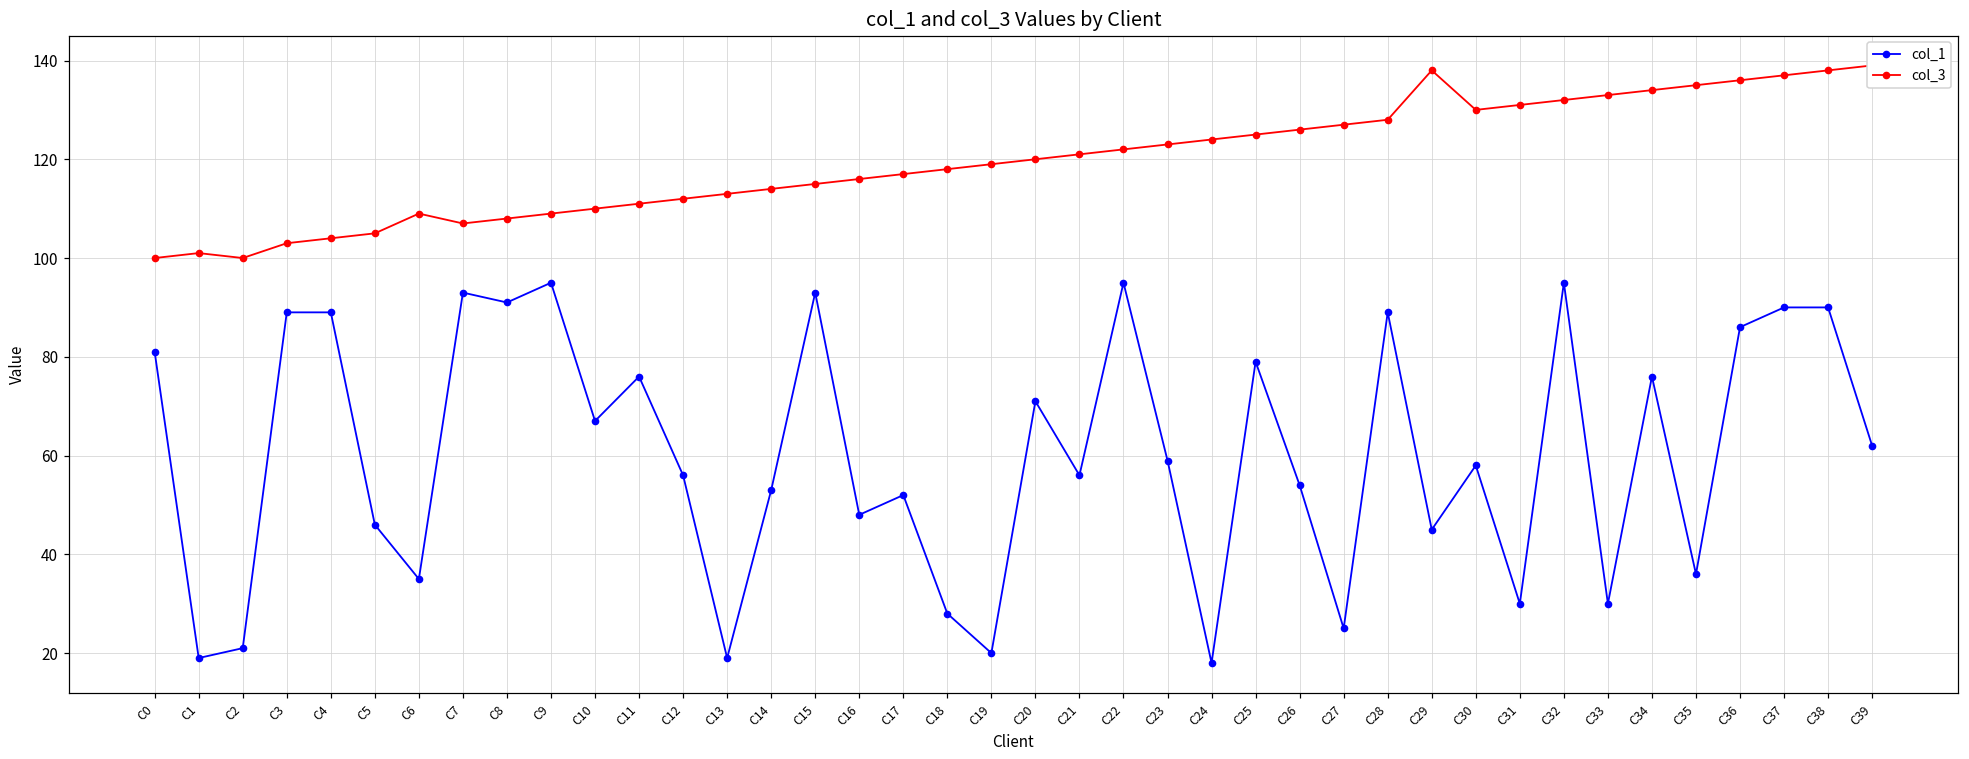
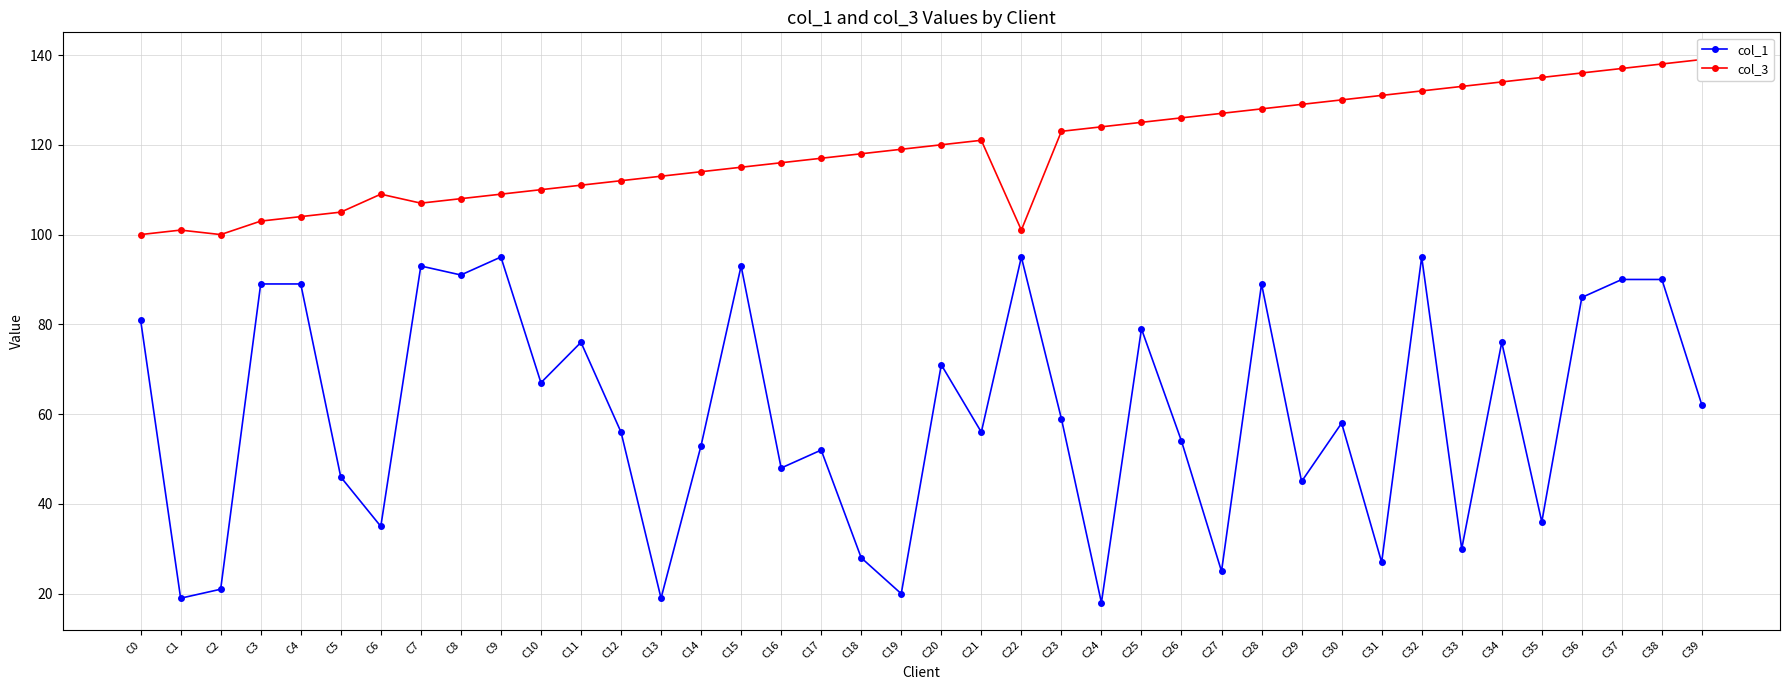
  {
    "col_1": {
      "C0": 81,
      "C1": 19,
      "C2": 21,
      "C3": 89,
      "C4": 89,
      "C5": 46,
      "C6": 35,
      "C7": 93,
      "C8": 91,
      "C9": 95,
      "C10": 67,
      "C11": 76,
      "C12": 56,
      "C13": 19,
      "C14": 53,
      "C15": 93,
      "C16": 48,
      "C17": 52,
      "C18": 28,
      "C19": 20,
      "C20": 71,
      "C21": 56,
      "C22": 95,
      "C23": 59,
      "C24": 18,
      "C25": 79,
      "C26": 54,
      "C27": 25,
      "C28": 89,
      "C29": 45,
      "C30": 58,
-     "C31": 30,
+     "C31": 27,
      "C32": 95,
      "C33": 30,
      "C34": 76,
      "C35": 36,
      "C36": 86,
      "C37": 90,
      "C38": 90,
      "C39": 62
    },
    "col_3": {
      "C0": 100,
      "C1": 101,
      "C2": 100,
      "C3": 103,
      "C4": 104,
      "C5": 105,
      "C6": 109,
      "C7": 107,
      "C8": 108,
      "C9": 109,
      "C10": 110,
      "C11": 111,
      "C12": 112,
      "C13": 113,
      "C14": 114,
      "C15": 115,
      "C16": 116,
      "C17": 117,
      "C18": 118,
      "C19": 119,
      "C20": 120,
      "C21": 121,
-     "C22": 122,
+     "C22": 101,
      "C23": 123,
      "C24": 124,
      "C25": 125,
      "C26": 126,
      "C27": 127,
      "C28": 128,
-     "C29": 138,
+     "C29": 129,
      "C30": 130,
      "C31": 131,
      "C32": 132,
      "C33": 133,
      "C34": 134,
      "C35": 135,
      "C36": 136,
      "C37": 137,
      "C38": 138
    }
  }
